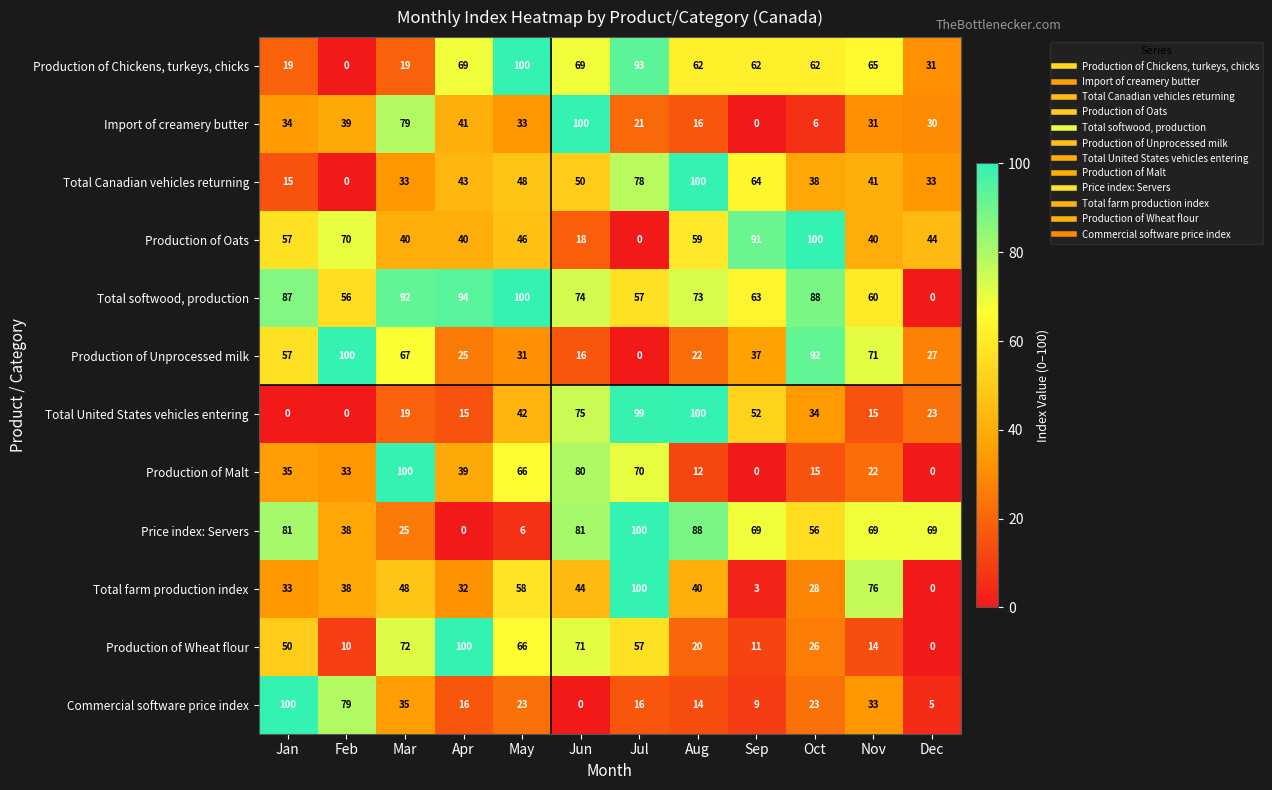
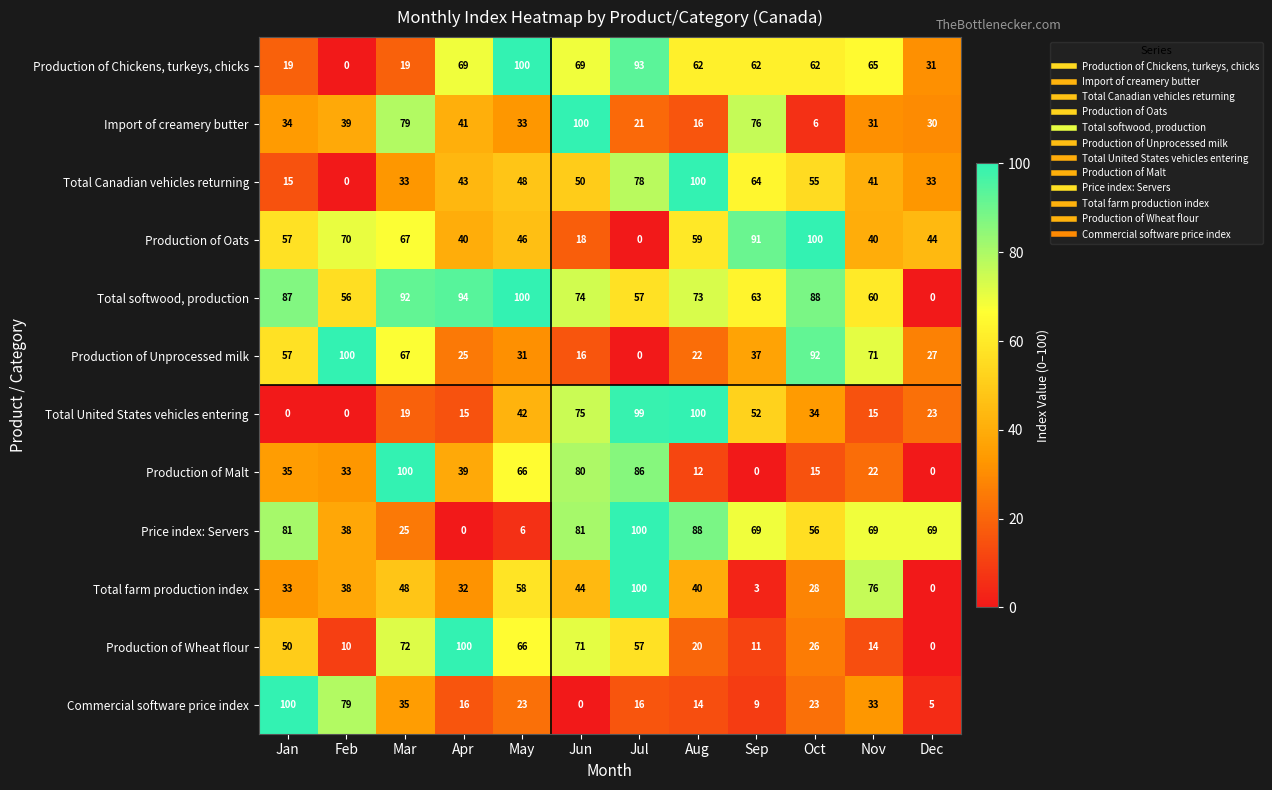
  {
    "Production of Chickens, turkeys, chicks": {
      "Jan": 19,
      "Feb": 0,
      "Mar": 19,
      "Apr": 69,
      "May": 100,
      "Jun": 69,
      "Jul": 93,
      "Aug": 62,
      "Sep": 62,
      "Oct": 62,
      "Nov": 65,
      "Dec": 31
    },
    "Import of creamery butter": {
      "Jan": 34,
      "Feb": 39,
      "Mar": 79,
      "Apr": 41,
      "May": 33,
      "Jun": 100,
      "Jul": 21,
      "Aug": 16,
-     "Sep": 0,
+     "Sep": 76,
      "Oct": 6,
      "Nov": 31,
      "Dec": 30
    },
    "Total Canadian vehicles returning": {
      "Jan": 15,
      "Feb": 0,
      "Mar": 33,
      "Apr": 43,
      "May": 48,
      "Jun": 50,
      "Jul": 78,
      "Aug": 100,
      "Sep": 64,
-     "Oct": 38,
+     "Oct": 55,
      "Nov": 41,
      "Dec": 33
    },
    "Production of Oats": {
      "Jan": 57,
      "Feb": 70,
-     "Mar": 40,
+     "Mar": 67,
      "Apr": 40,
      "May": 46,
      "Jun": 18,
      "Jul": 0,
      "Aug": 59,
      "Sep": 91,
      "Oct": 100,
      "Nov": 40,
      "Dec": 44
    },
    "Total softwood, production": {
      "Jan": 87,
      "Feb": 56,
      "Mar": 92,
      "Apr": 94,
      "May": 100,
      "Jun": 74,
      "Jul": 57,
      "Aug": 73,
      "Sep": 63,
      "Oct": 88,
      "Nov": 60,
      "Dec": 0
    },
    "Production of Unprocessed milk": {
      "Jan": 57,
      "Feb": 100,
      "Mar": 67,
      "Apr": 25,
      "May": 31,
      "Jun": 16,
      "Jul": 0,
      "Aug": 22,
      "Sep": 37,
      "Oct": 92,
      "Nov": 71,
      "Dec": 27
    },
    "Total United States vehicles entering": {
      "Jan": 0,
      "Feb": 0,
      "Mar": 19,
      "Apr": 15,
      "May": 42,
      "Jun": 75,
      "Jul": 99,
      "Aug": 100,
      "Sep": 52,
      "Oct": 34,
      "Nov": 15,
      "Dec": 23
    },
    "Production of Malt": {
      "Jan": 35,
      "Feb": 33,
      "Mar": 100,
      "Apr": 39,
      "May": 66,
      "Jun": 80,
-     "Jul": 70,
+     "Jul": 86,
      "Aug": 12,
      "Sep": 0,
      "Oct": 15,
      "Nov": 22,
      "Dec": 0
    },
    "Price index: Servers": {
      "Jan": 81,
      "Feb": 38,
      "Mar": 25,
      "Apr": 0,
      "May": 6,
      "Jun": 81,
      "Jul": 100,
      "Aug": 88,
      "Sep": 69,
      "Oct": 56,
      "Nov": 69,
      "Dec": 69
    },
    "Total farm production index": {
      "Jan": 33,
      "Feb": 38,
      "Mar": 48,
      "Apr": 32,
      "May": 58,
      "Jun": 44,
      "Jul": 100,
      "Aug": 40,
      "Sep": 3,
      "Oct": 28,
      "Nov": 76,
      "Dec": 0
    },
    "Production of Wheat flour": {
      "Jan": 50,
      "Feb": 10,
      "Mar": 72,
      "Apr": 100,
      "May": 66,
      "Jun": 71,
      "Jul": 57,
      "Aug": 20,
      "Sep": 11,
      "Oct": 26,
      "Nov": 14,
      "Dec": 0
    },
    "Commercial software price index": {
      "Jan": 100,
      "Feb": 79,
      "Mar": 35,
      "Apr": 16,
      "May": 23,
      "Jun": 0,
      "Jul": 16,
      "Aug": 14,
      "Sep": 9,
      "Oct": 23,
      "Nov": 33,
      "Dec": 5
    }
  }
